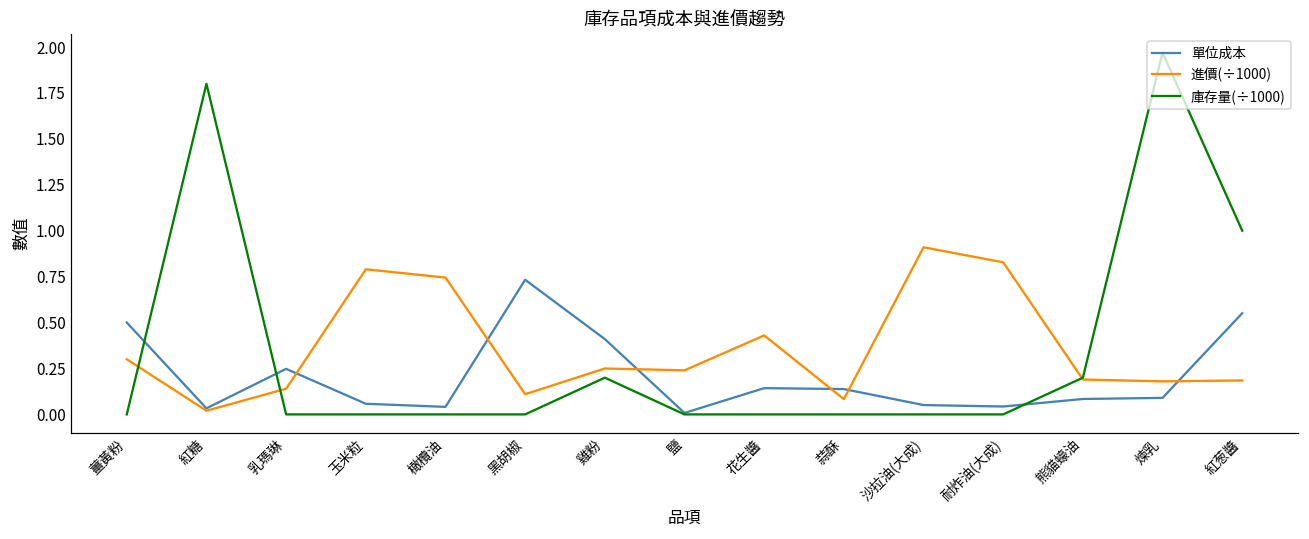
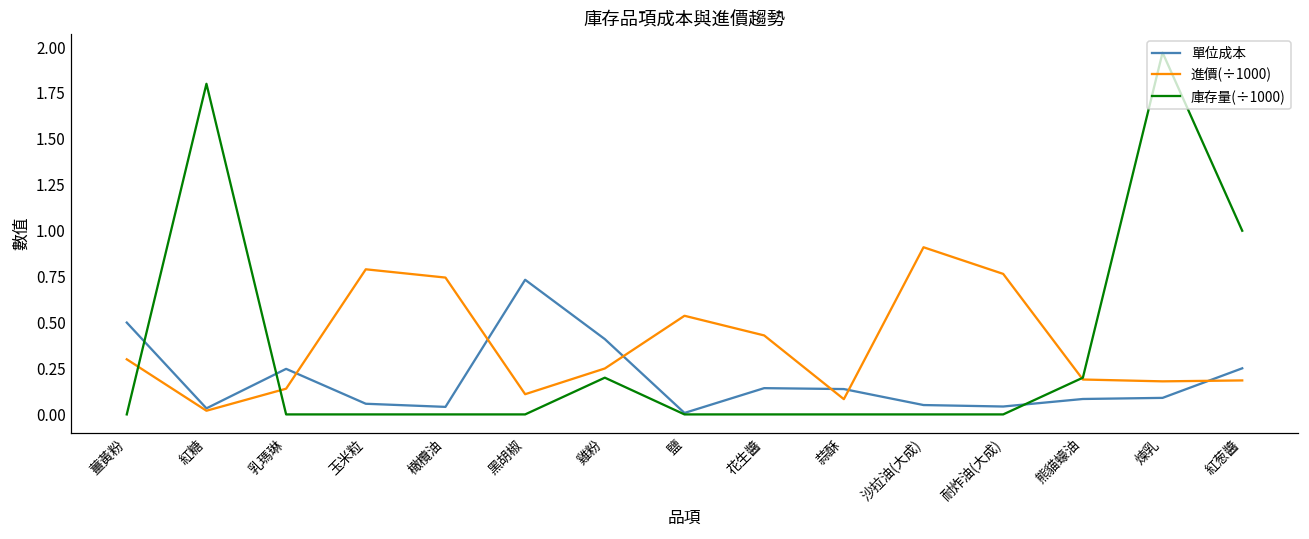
  {
    "單位成本": {
      "薑黃粉": 0.50,
      "乳瑪琳": 0.25,
      "玉米粒": 0.06,
      "橄欖油": 0.04,
      "黑胡椒": 0.73,
      "雞粉": 0.41,
      "花生醬": 0.14,
      "蒜酥": 0.14,
      "沙拉油(大成)": 0.05,
      "耐炸油(大成)": 0.04,
      "熊貓蠔油": 0.08,
      "煉乳": 0.09,
-     "紅葱醬": 0.55
+     "紅葱醬": 0.25
    },
    "進價(÷1000)": {
      "薑黃粉": 0.30,
      "乳瑪琳": 0.14,
      "玉米粒": 0.79,
      "橄欖油": 0.75,
      "黑胡椒": 0.11,
      "雞粉": 0.25,
-     "鹽": 0.24,
+     "鹽": 0.54,
      "花生醬": 0.43,
      "蒜酥": 0.08,
      "沙拉油(大成)": 0.91,
-     "耐炸油(大成)": 0.83,
+     "耐炸油(大成)": 0.77,
      "煉乳": 0.18,
      "紅葱醬": 0.19
    },
    "庫存量(÷1000)": {
      "薑黃粉": 0.00,
      "紅糖": 1.80,
      "乳瑪琳": 0.00,
      "玉米粒": 0.00,
      "橄欖油": 0.00,
      "黑胡椒": 0.00,
      "雞粉": 0.20,
      "花生醬": 0.00,
      "蒜酥": 0.00,
      "沙拉油(大成)": 0.00,
      "耐炸油(大成)": 0.00,
      "紅葱醬": 1.00
    }
  }
